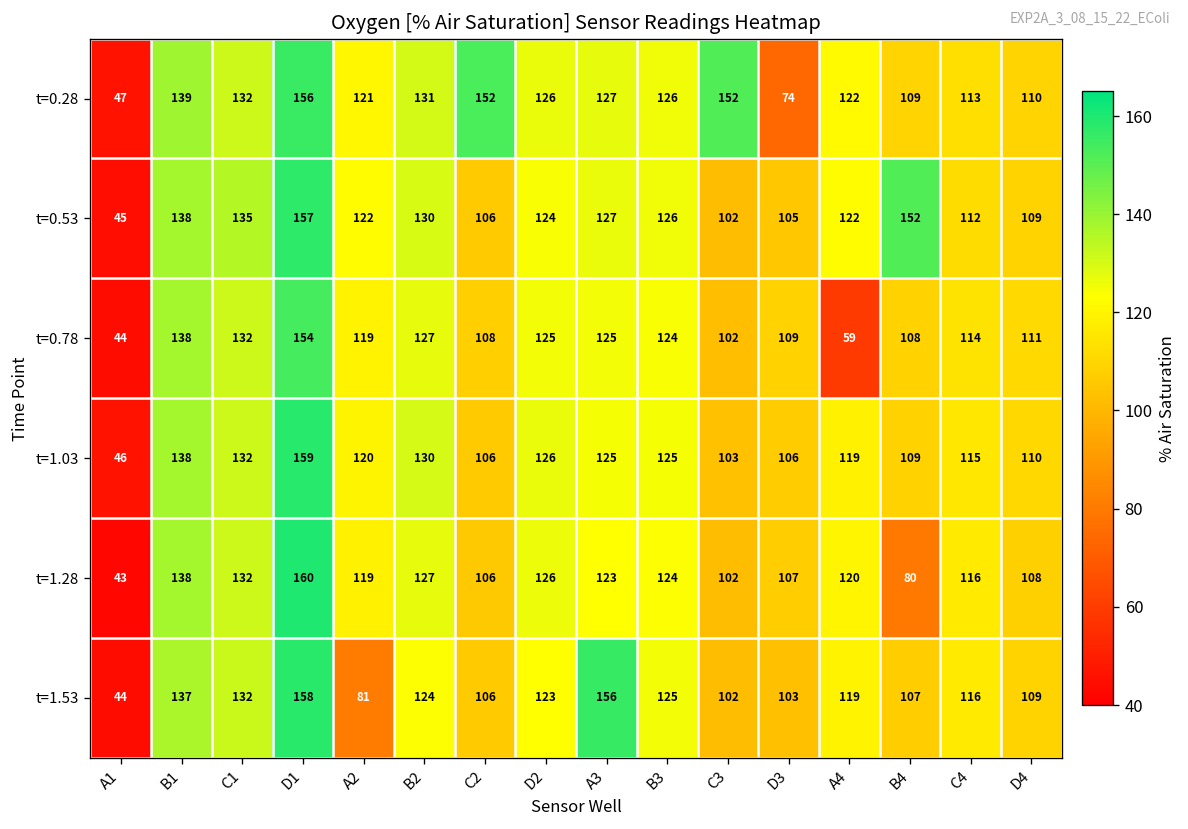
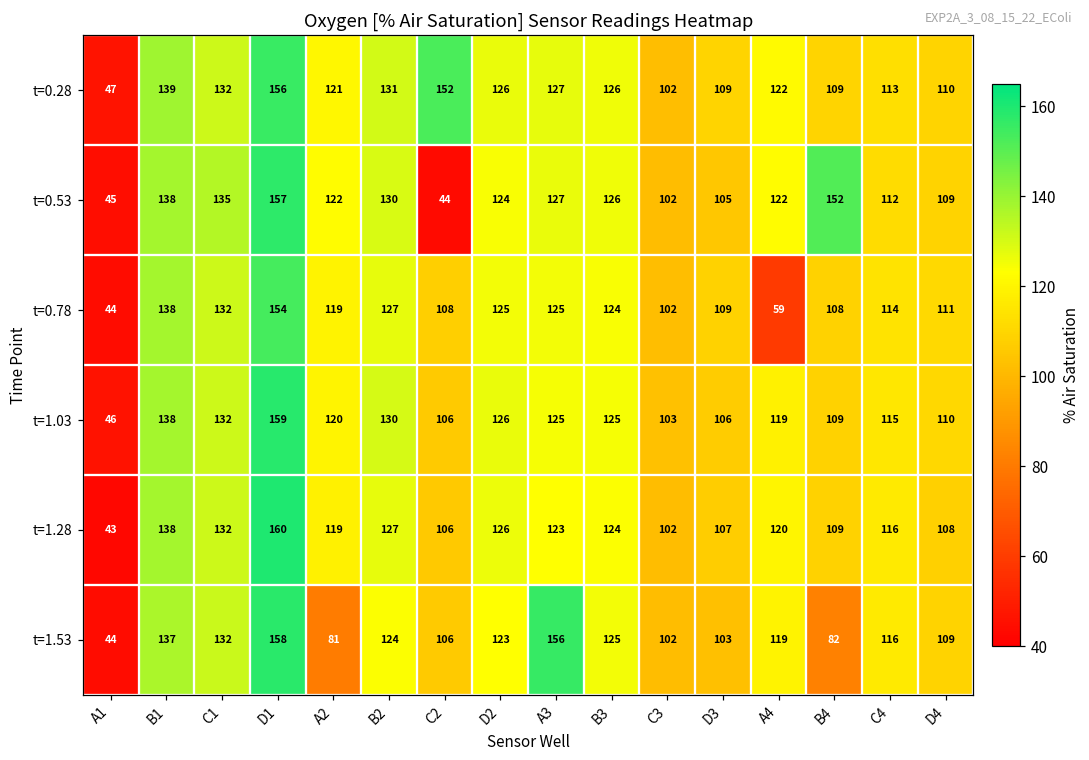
  {
    "t=0.28": {
      "A1": 47,
      "B1": 139,
      "C1": 132,
      "D1": 156,
      "A2": 121,
      "B2": 131,
      "C2": 152,
      "D2": 126,
      "A3": 127,
      "B3": 126,
-     "C3": 152,
-     "D3": 74,
+     "C3": 102,
+     "D3": 109,
      "A4": 122,
      "B4": 109,
      "C4": 113,
      "D4": 110
    },
    "t=0.53": {
      "A1": 45,
      "B1": 138,
      "C1": 135,
      "D1": 157,
      "A2": 122,
      "B2": 130,
-     "C2": 106,
+     "C2": 44,
      "D2": 124,
      "A3": 127,
      "B3": 126,
      "C3": 102,
      "D3": 105,
      "A4": 122,
      "B4": 152,
      "C4": 112,
      "D4": 109
    },
    "t=0.78": {
      "A1": 44,
      "B1": 138,
      "C1": 132,
      "D1": 154,
      "A2": 119,
      "B2": 127,
      "C2": 108,
      "D2": 125,
      "A3": 125,
      "B3": 124,
      "C3": 102,
      "D3": 109,
      "A4": 59,
      "B4": 108,
      "C4": 114,
      "D4": 111
    },
    "t=1.03": {
      "A1": 46,
      "B1": 138,
      "C1": 132,
      "D1": 159,
      "A2": 120,
      "B2": 130,
      "C2": 106,
      "D2": 126,
      "A3": 125,
      "B3": 125,
      "C3": 103,
      "D3": 106,
      "A4": 119,
      "B4": 109,
      "C4": 115,
      "D4": 110
    },
    "t=1.28": {
      "A1": 43,
      "B1": 138,
      "C1": 132,
      "D1": 160,
      "A2": 119,
      "B2": 127,
      "C2": 106,
      "D2": 126,
      "A3": 123,
      "B3": 124,
      "C3": 102,
      "D3": 107,
      "A4": 120,
-     "B4": 80,
+     "B4": 109,
      "C4": 116,
      "D4": 108
    },
    "t=1.53": {
      "A1": 44,
      "B1": 137,
      "C1": 132,
      "D1": 158,
      "A2": 81,
      "B2": 124,
      "C2": 106,
      "D2": 123,
      "A3": 156,
      "B3": 125,
      "C3": 102,
      "D3": 103,
      "A4": 119,
-     "B4": 107,
+     "B4": 82,
      "C4": 116,
      "D4": 109
    }
  }
